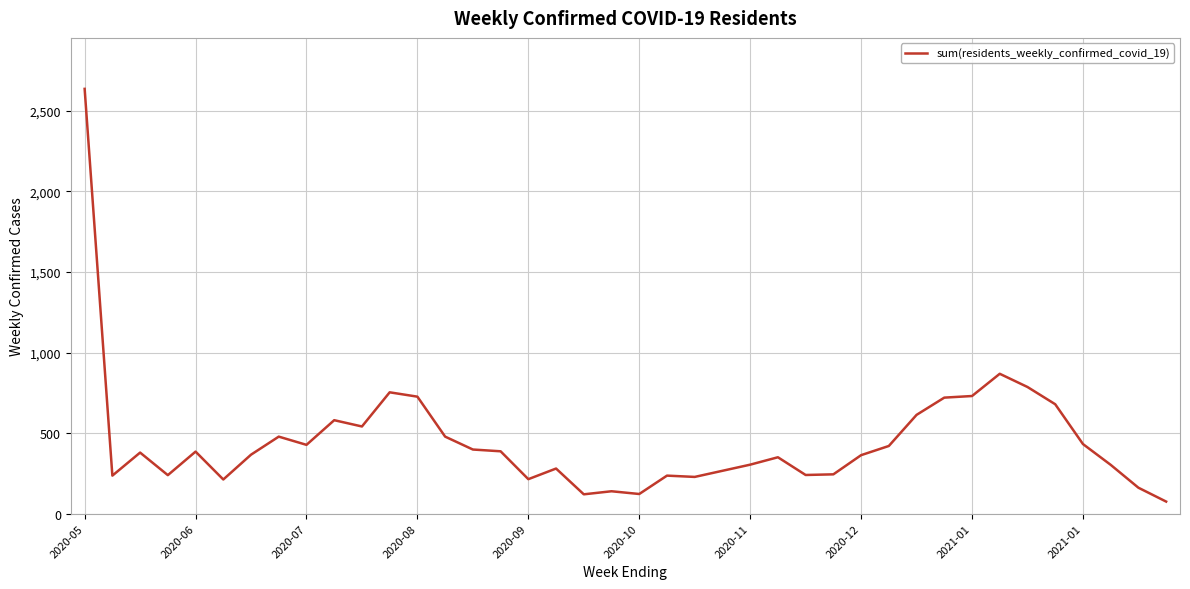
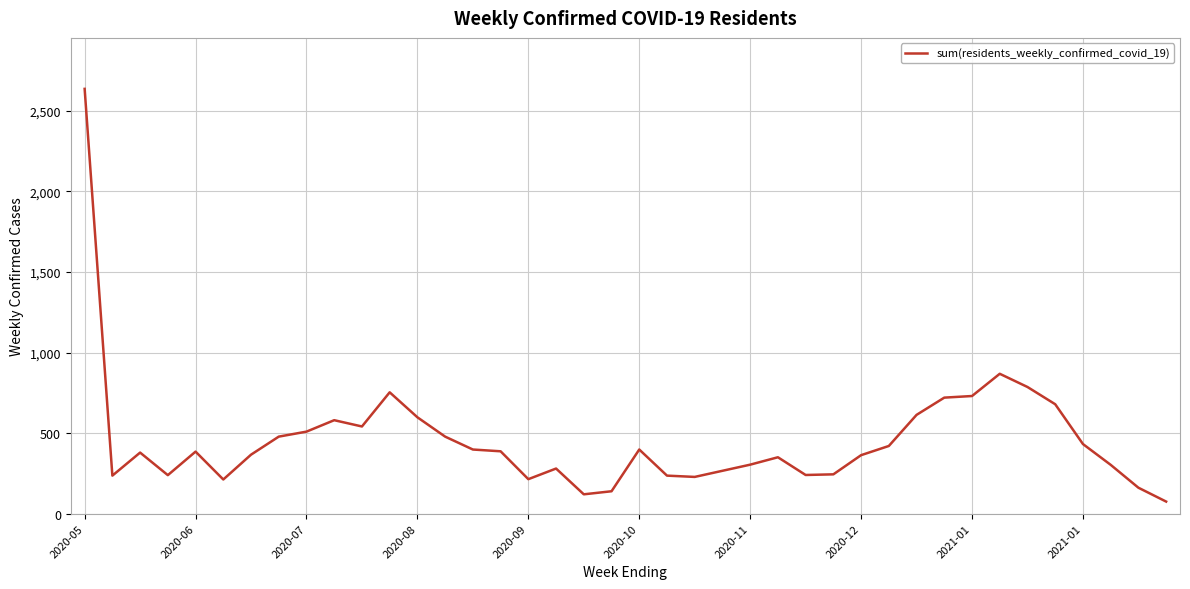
  {
    "2020-05": "2,640",
    "2020-06": "390",
-   "2020-07": "430",
-   "2020-08": "730",
+   "2020-07": "510",
+   "2020-08": "600",
    "2020-09": "210",
-   "2020-10": "120",
+   "2020-10": "400",
    "2020-11": "300",
    "2020-12": "360"
  }
